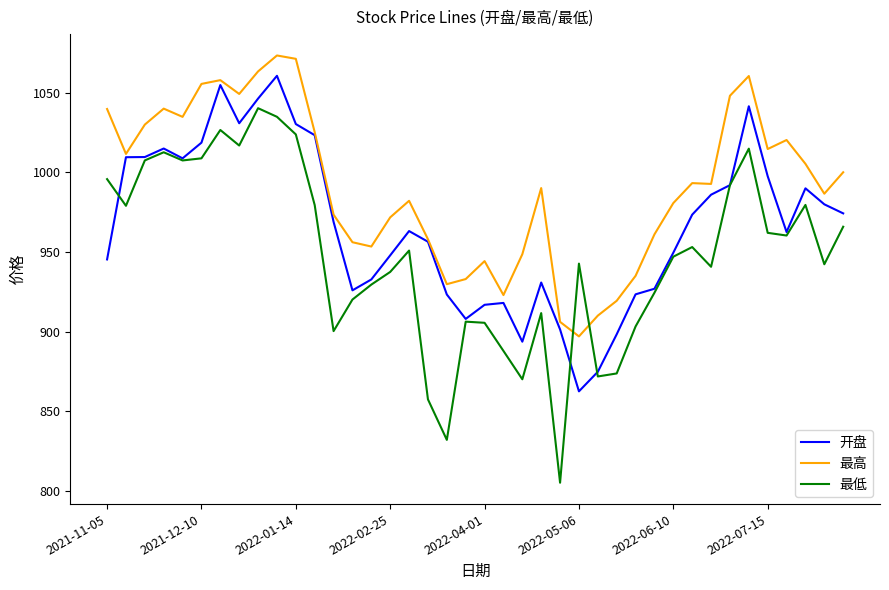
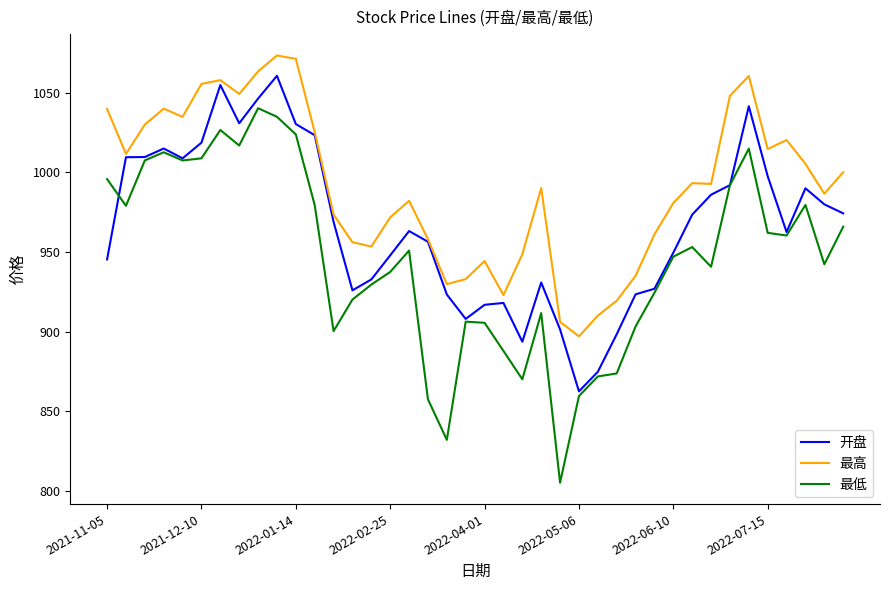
  {
    "开盘": {
      "2021-11-05": 945,
      "2021-12-10": 1019,
      "2022-01-14": 1030,
      "2022-02-25": 948,
      "2022-04-01": 917,
      "2022-05-06": 863,
      "2022-06-10": 950,
      "2022-07-15": 998
    },
    "最高": {
      "2021-11-05": 1040,
      "2021-12-10": 1056,
      "2022-01-14": 1071,
      "2022-02-25": 972,
      "2022-04-01": 944,
      "2022-05-06": 897,
      "2022-06-10": 981,
      "2022-07-15": 1015
    },
    "最低": {
      "2021-11-05": 996,
      "2021-12-10": 1009,
      "2022-01-14": 1024,
      "2022-02-25": 938,
      "2022-04-01": 906,
-     "2022-05-06": 943,
+     "2022-05-06": 860,
      "2022-06-10": 947,
      "2022-07-15": 962
    }
  }
